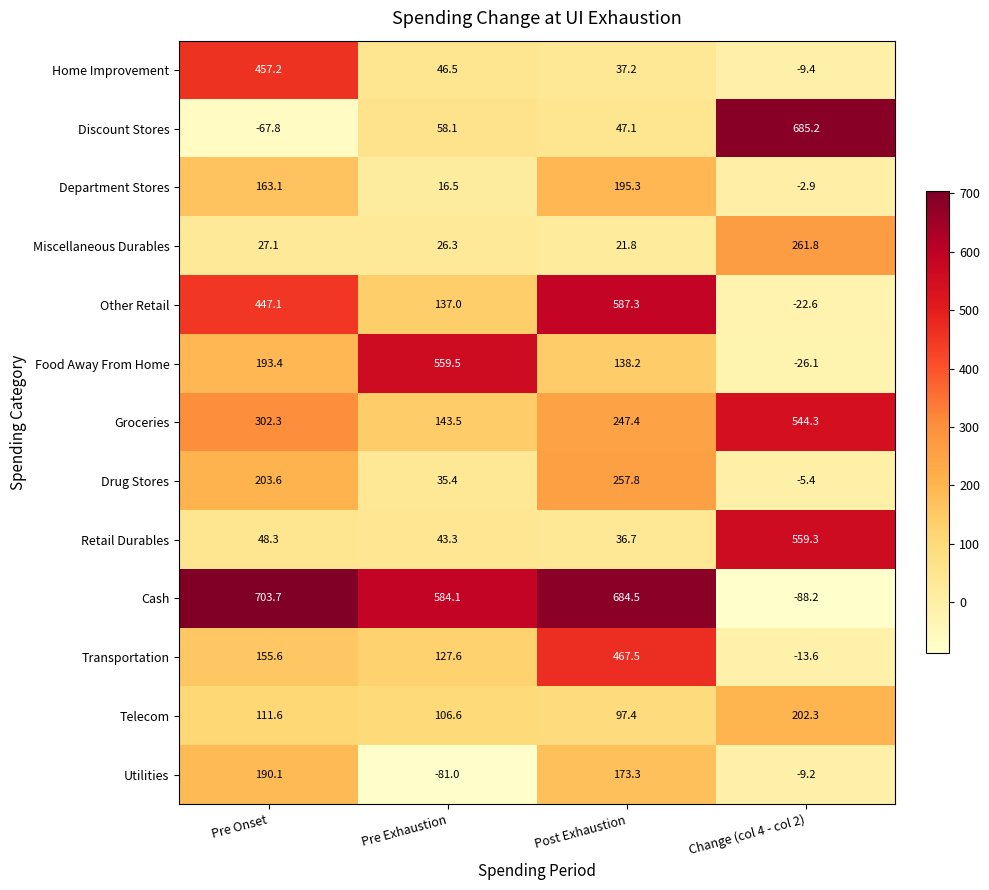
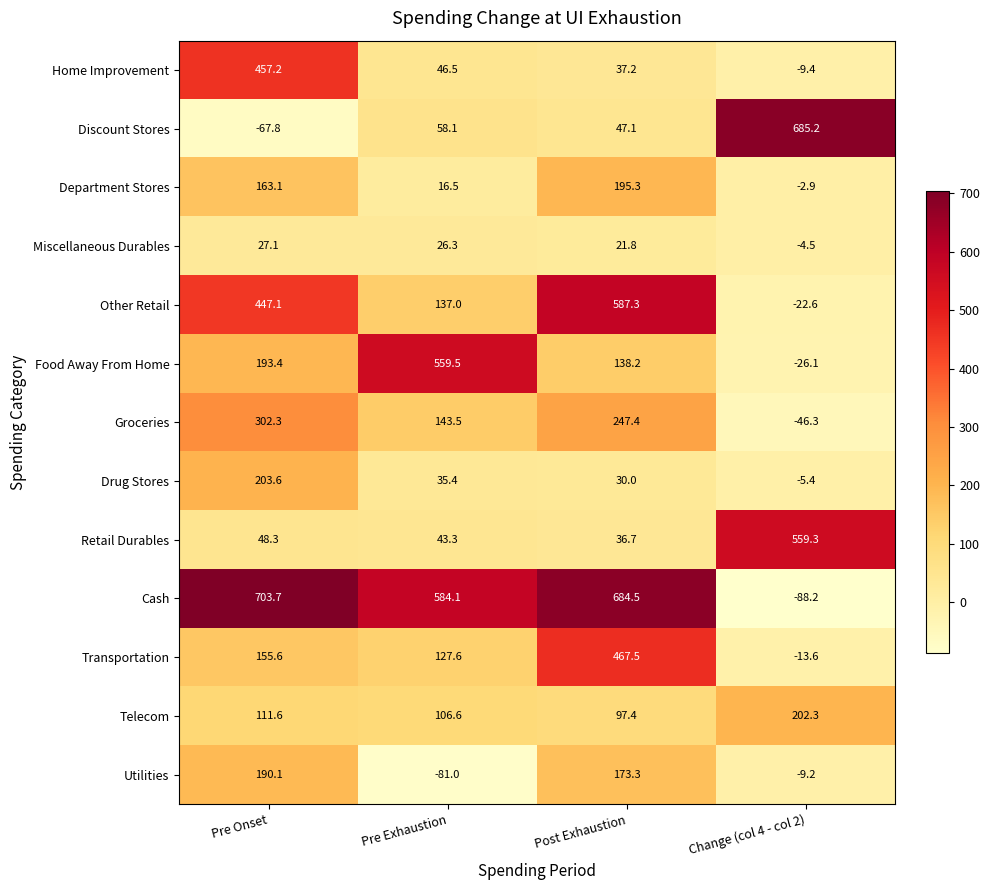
  {
    "Home Improvement": {
      "Pre Onset": 457.2,
      "Pre Exhaustion": 46.5,
      "Post Exhaustion": 37.2,
      "Change (col 4 - col 2)": -9.4
    },
    "Discount Stores": {
      "Pre Onset": -67.8,
      "Pre Exhaustion": 58.1,
      "Post Exhaustion": 47.1,
      "Change (col 4 - col 2)": 685.2
    },
    "Department Stores": {
      "Pre Onset": 163.1,
      "Pre Exhaustion": 16.5,
      "Post Exhaustion": 195.3,
      "Change (col 4 - col 2)": -2.9
    },
    "Miscellaneous Durables": {
      "Pre Onset": 27.1,
      "Pre Exhaustion": 26.3,
      "Post Exhaustion": 21.8,
-     "Change (col 4 - col 2)": 261.8
+     "Change (col 4 - col 2)": -4.5
    },
    "Other Retail": {
      "Pre Onset": 447.1,
      "Pre Exhaustion": 137.0,
      "Post Exhaustion": 587.3,
      "Change (col 4 - col 2)": -22.6
    },
    "Food Away From Home": {
      "Pre Onset": 193.4,
      "Pre Exhaustion": 559.5,
      "Post Exhaustion": 138.2,
      "Change (col 4 - col 2)": -26.1
    },
    "Groceries": {
      "Pre Onset": 302.3,
      "Pre Exhaustion": 143.5,
      "Post Exhaustion": 247.4,
-     "Change (col 4 - col 2)": 544.3
+     "Change (col 4 - col 2)": -46.3
    },
    "Drug Stores": {
      "Pre Onset": 203.6,
      "Pre Exhaustion": 35.4,
-     "Post Exhaustion": 257.8,
+     "Post Exhaustion": 30.0,
      "Change (col 4 - col 2)": -5.4
    },
    "Retail Durables": {
      "Pre Onset": 48.3,
      "Pre Exhaustion": 43.3,
      "Post Exhaustion": 36.7,
      "Change (col 4 - col 2)": 559.3
    },
    "Cash": {
      "Pre Onset": 703.7,
      "Pre Exhaustion": 584.1,
      "Post Exhaustion": 684.5,
      "Change (col 4 - col 2)": -88.2
    },
    "Transportation": {
      "Pre Onset": 155.6,
      "Pre Exhaustion": 127.6,
      "Post Exhaustion": 467.5,
      "Change (col 4 - col 2)": -13.6
    },
    "Telecom": {
      "Pre Onset": 111.6,
      "Pre Exhaustion": 106.6,
      "Post Exhaustion": 97.4,
      "Change (col 4 - col 2)": 202.3
    },
    "Utilities": {
      "Pre Onset": 190.1,
      "Pre Exhaustion": -81.0,
      "Post Exhaustion": 173.3,
      "Change (col 4 - col 2)": -9.2
    }
  }
